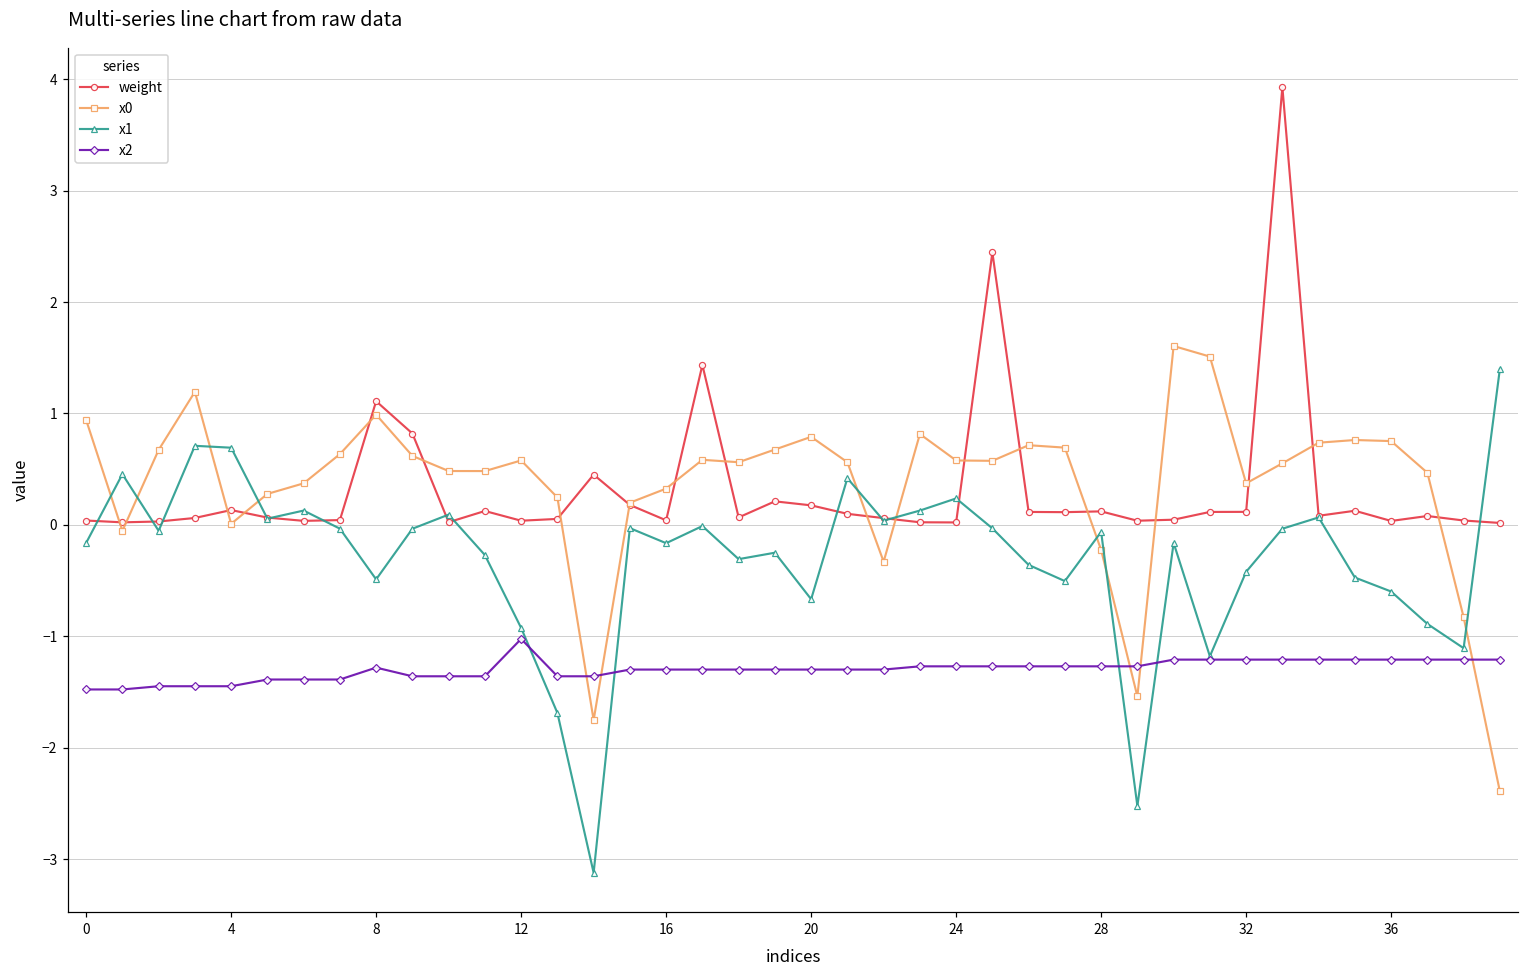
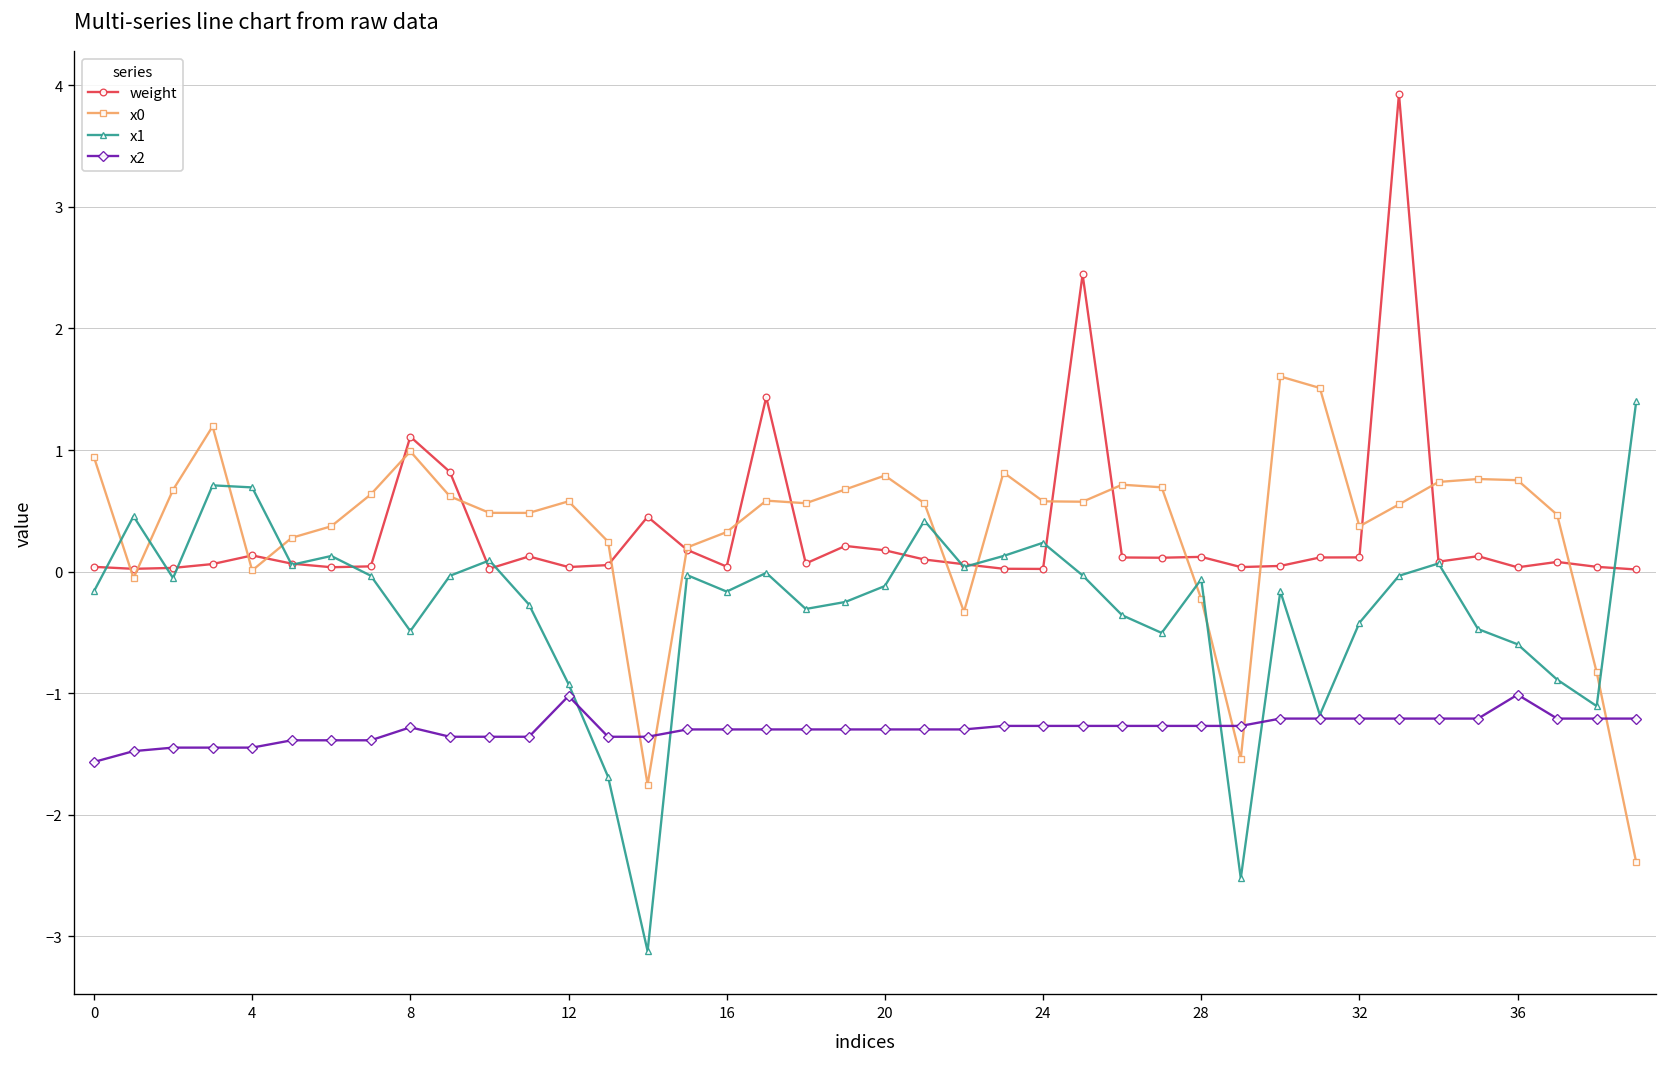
  {
    "weight": {
      "0": 0.04,
      "4": 0.13,
      "8": 1.11,
      "12": 0.04,
      "16": 0.04,
      "20": 0.18,
      "24": 0.02,
      "28": 0.12,
      "32": 0.12,
      "36": 0.04
    },
    "x0": {
      "0": 0.94,
      "4": 0.01,
      "8": 0.99,
      "12": 0.58,
      "16": 0.33,
      "20": 0.79,
      "24": 0.58,
      "28": -0.22,
      "32": 0.37,
      "36": 0.75
    },
    "x1": {
      "0": -0.16,
      "4": 0.69,
      "8": -0.49,
      "12": -0.93,
      "16": -0.16,
-     "20": -0.67,
+     "20": -0.12,
      "24": 0.24,
      "28": -0.06,
      "32": -0.42,
      "36": -0.60
    },
    "x2": {
-     "0": -1.48,
+     "0": -1.57,
      "4": -1.45,
      "8": -1.28,
      "12": -1.02,
      "16": -1.30,
      "20": -1.30,
      "24": -1.27,
      "28": -1.27,
      "32": -1.21,
-     "36": -1.21
+     "36": -1.01
    }
  }
